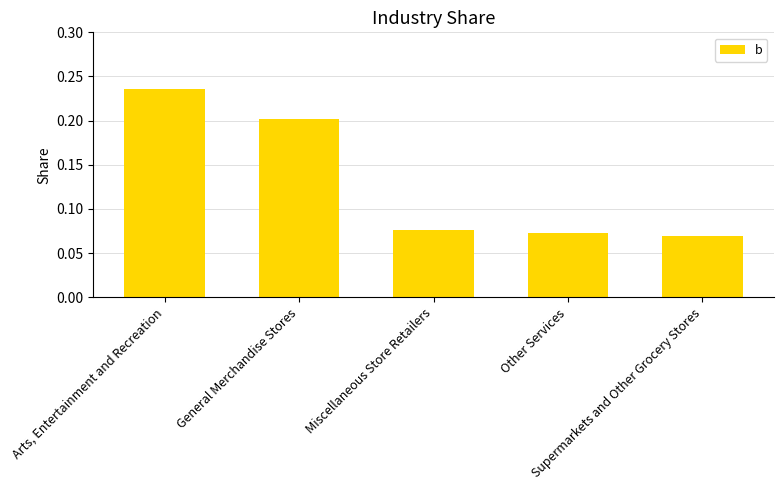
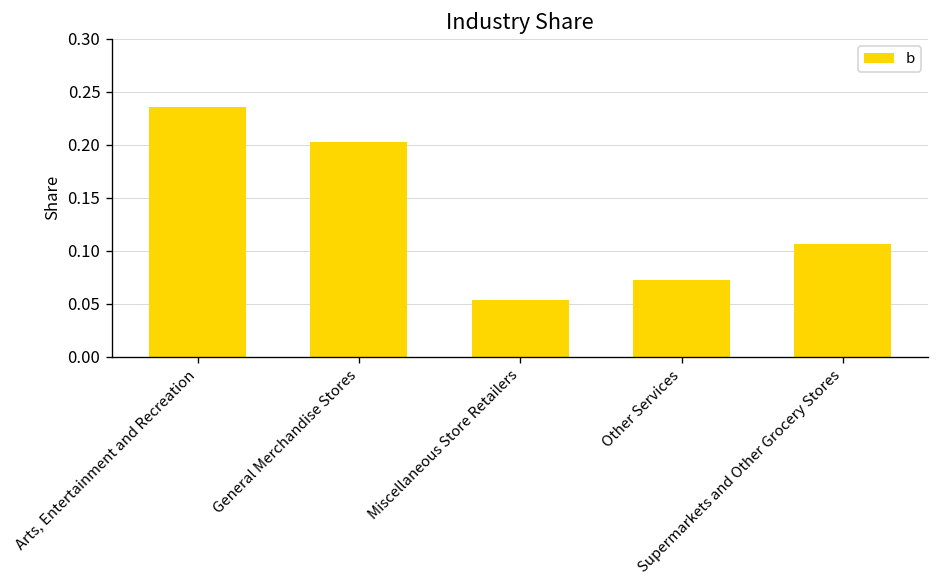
  {
    "Arts, Entertainment and Recreation": 0.24,
    "General Merchandise Stores": 0.20,
-   "Miscellaneous Store Retailers": 0.08,
+   "Miscellaneous Store Retailers": 0.05,
    "Other Services": 0.07,
-   "Supermarkets and Other Grocery Stores": 0.07
+   "Supermarkets and Other Grocery Stores": 0.11
  }
